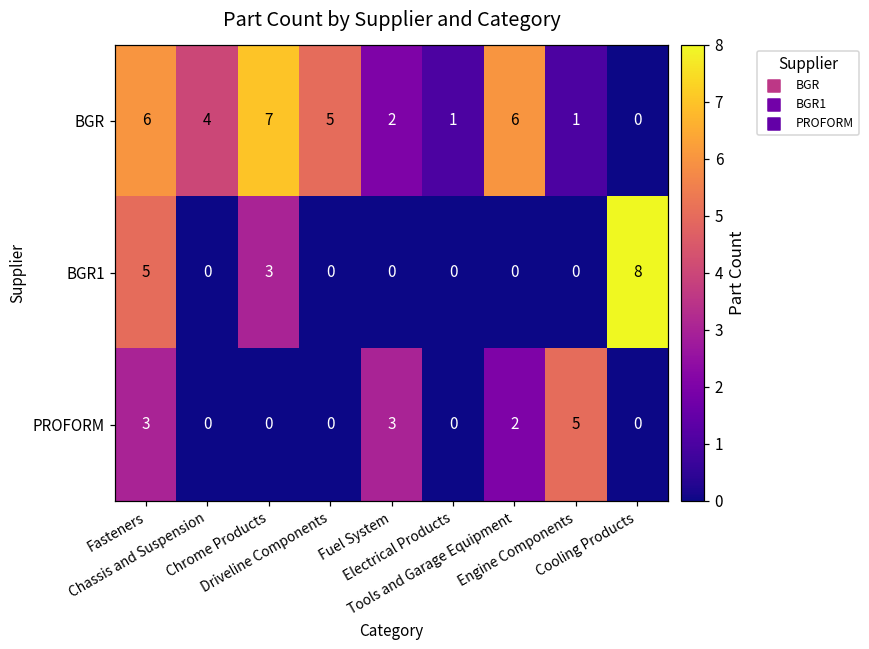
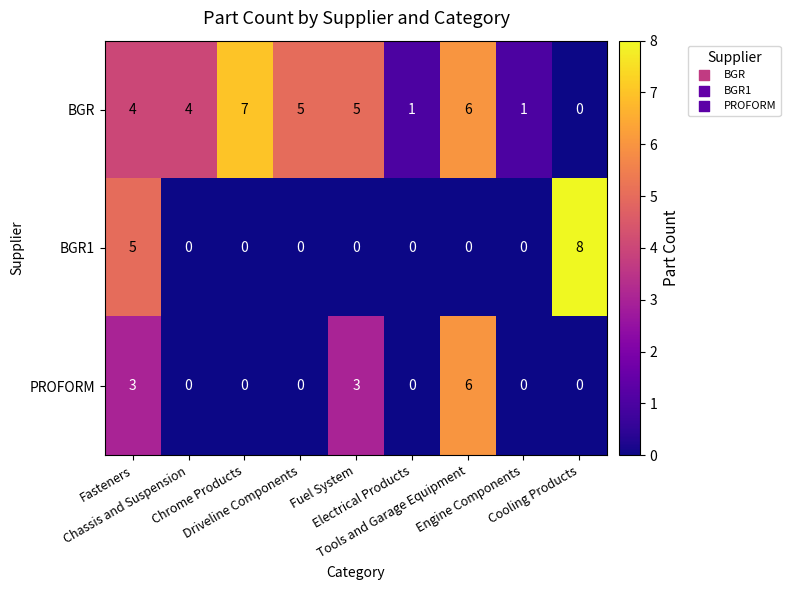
  {
    "BGR": {
-     "Fasteners": 6,
+     "Fasteners": 4,
      "Chassis and Suspension": 4,
      "Chrome Products": 7,
      "Driveline Components": 5,
-     "Fuel System": 2,
+     "Fuel System": 5,
      "Electrical Products": 1,
      "Tools and Garage Equipment": 6,
      "Engine Components": 1,
      "Cooling Products": 0
    },
    "BGR1": {
      "Fasteners": 5,
      "Chassis and Suspension": 0,
-     "Chrome Products": 3,
+     "Chrome Products": 0,
      "Driveline Components": 0,
      "Fuel System": 0,
      "Electrical Products": 0,
      "Tools and Garage Equipment": 0,
      "Engine Components": 0,
      "Cooling Products": 8
    },
    "PROFORM": {
      "Fasteners": 3,
      "Chassis and Suspension": 0,
      "Chrome Products": 0,
      "Driveline Components": 0,
      "Fuel System": 3,
      "Electrical Products": 0,
-     "Tools and Garage Equipment": 2,
-     "Engine Components": 5,
+     "Tools and Garage Equipment": 6,
+     "Engine Components": 0,
      "Cooling Products": 0
    }
  }
